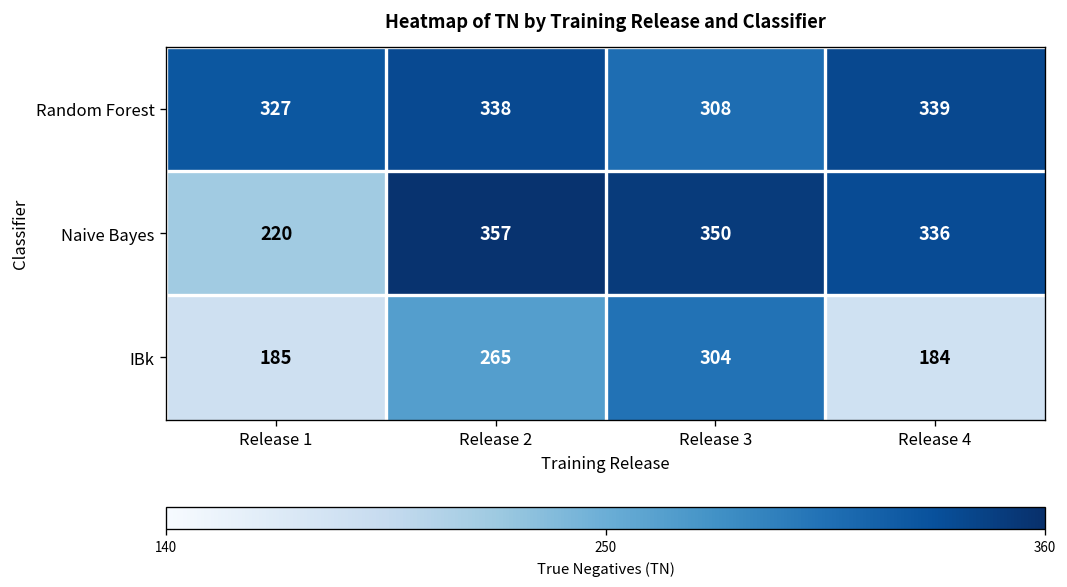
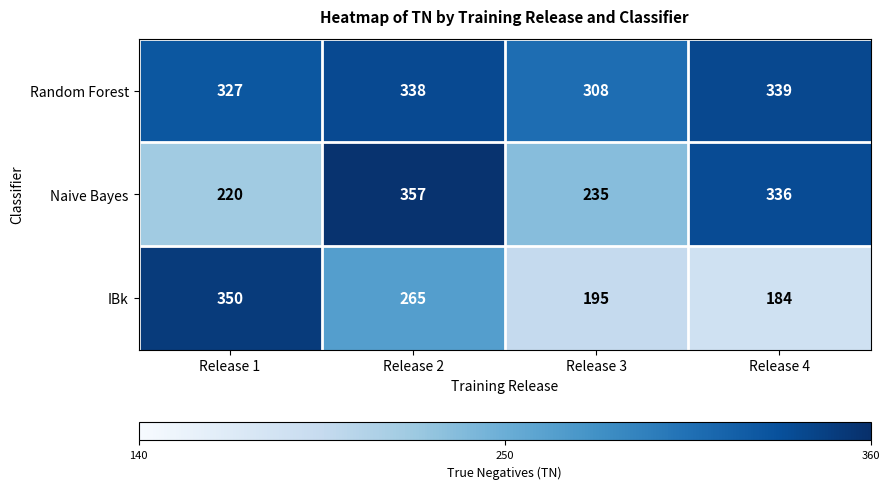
  {
    "Random Forest": {
      "Release 1": 327,
      "Release 2": 338,
      "Release 3": 308,
      "Release 4": 339
    },
    "Naive Bayes": {
      "Release 1": 220,
      "Release 2": 357,
-     "Release 3": 350,
+     "Release 3": 235,
      "Release 4": 336
    },
    "IBk": {
-     "Release 1": 185,
+     "Release 1": 350,
      "Release 2": 265,
-     "Release 3": 304,
+     "Release 3": 195,
      "Release 4": 184
    }
  }
